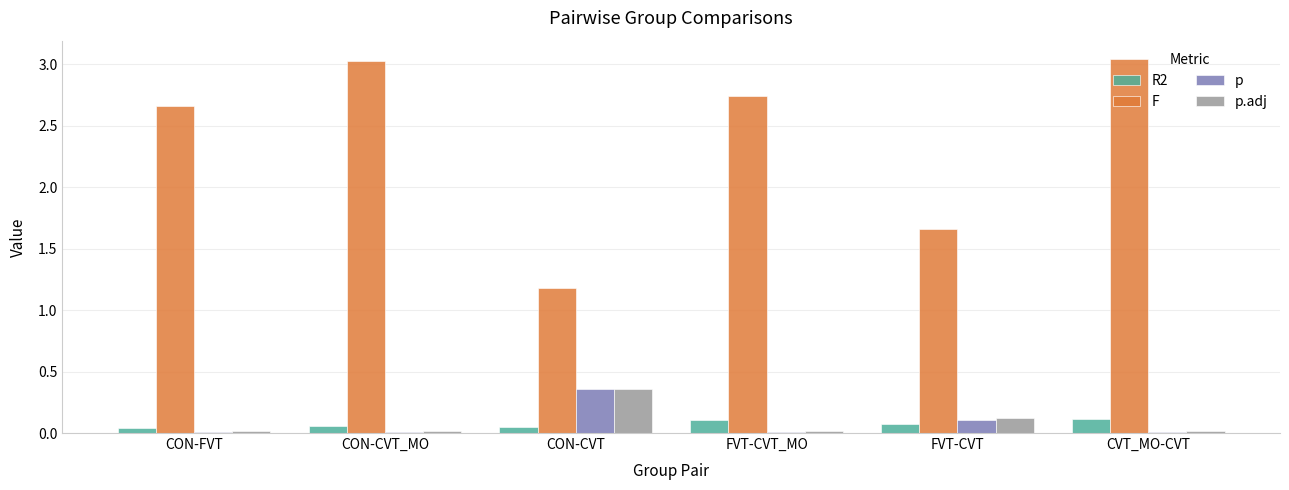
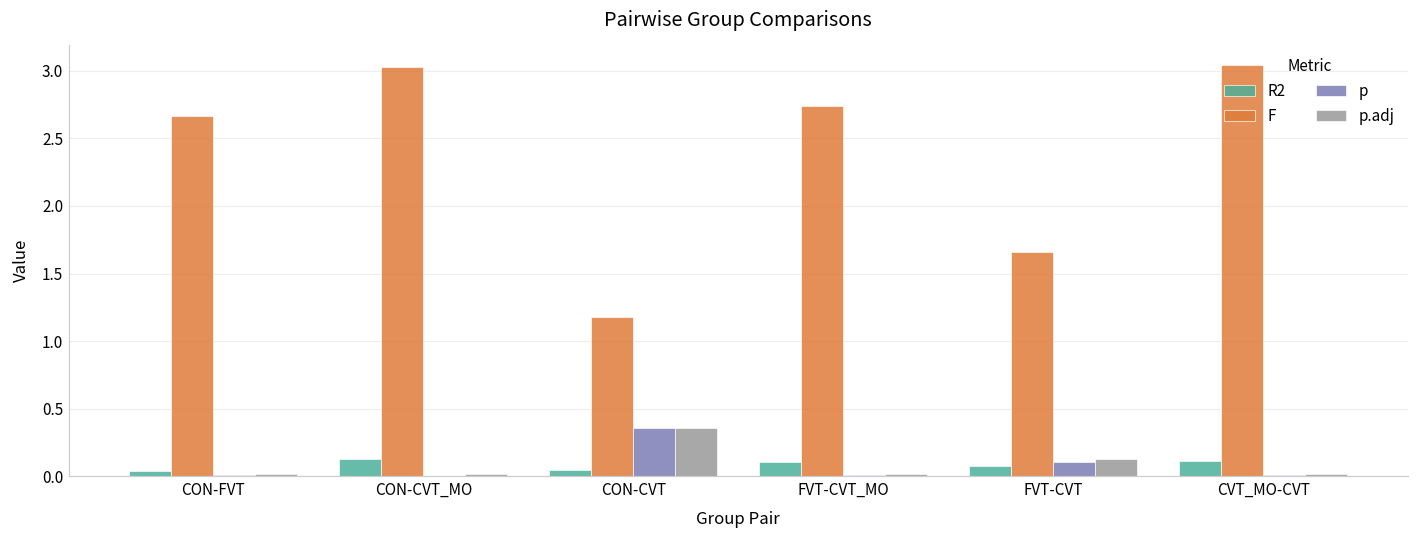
  {
    "R2": {
      "CON-FVT": 0.04,
-     "CON-CVT_MO": 0.06,
+     "CON-CVT_MO": 0.13,
      "CON-CVT": 0.05,
      "FVT-CVT_MO": 0.11,
      "FVT-CVT": 0.07,
      "CVT_MO-CVT": 0.12
    },
    "F": {
      "CON-FVT": 2.66,
      "CON-CVT_MO": 3.03,
      "CON-CVT": 1.18,
      "FVT-CVT_MO": 2.74,
      "FVT-CVT": 1.66,
      "CVT_MO-CVT": 3.04
    }
  }
